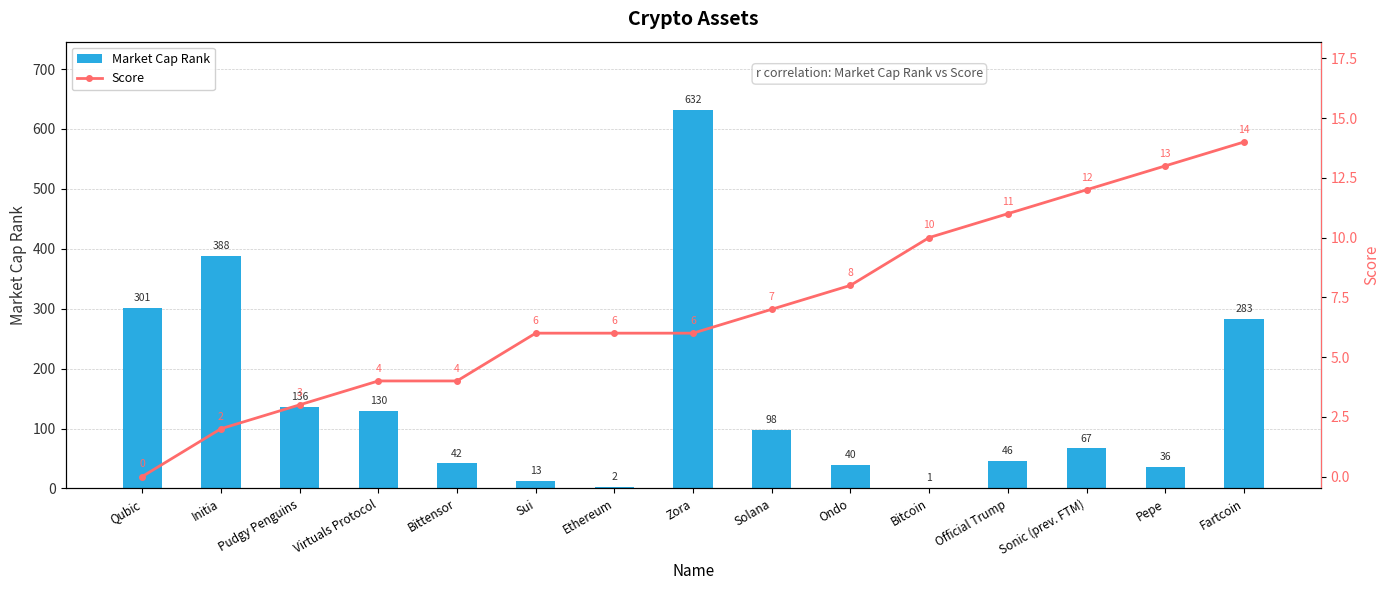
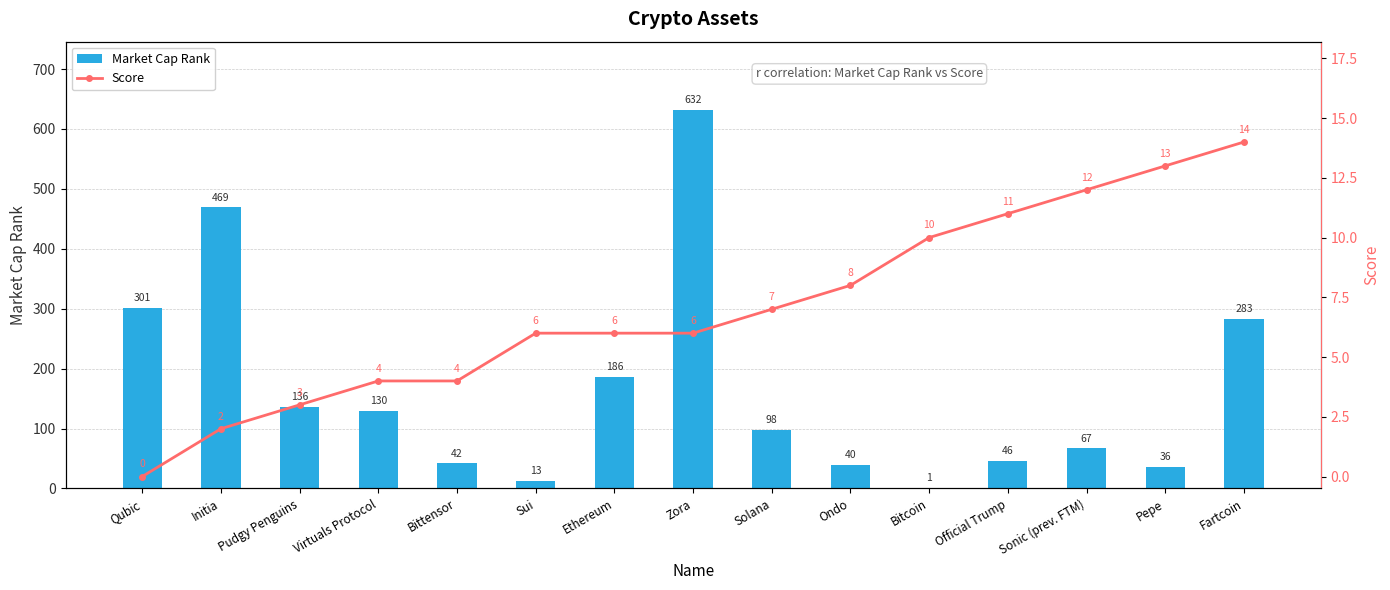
  {
    "Market Cap Rank": {
      "Qubic": 301,
-     "Initia": 388,
+     "Initia": 469,
      "Virtuals Protocol": 130,
      "Bittensor": 42,
      "Sui": 13,
-     "Ethereum": 2,
+     "Ethereum": 186,
      "Zora": 632,
      "Solana": 98,
      "Ondo": 40,
      "Bitcoin": 1,
      "Official Trump": 46,
      "Sonic (prev. FTM)": 67,
      "Pepe": 36,
      "Fartcoin": 283
    },
    "Score": {
      "Qubic": 0,
      "Initia": 2,
      "Virtuals Protocol": 4,
      "Bittensor": 4,
      "Sui": 6,
      "Ethereum": 6,
      "Zora": 6,
      "Solana": 7,
      "Ondo": 8,
      "Bitcoin": 10,
      "Official Trump": 11,
      "Sonic (prev. FTM)": 12,
      "Pepe": 13,
      "Fartcoin": 14
    }
  }
